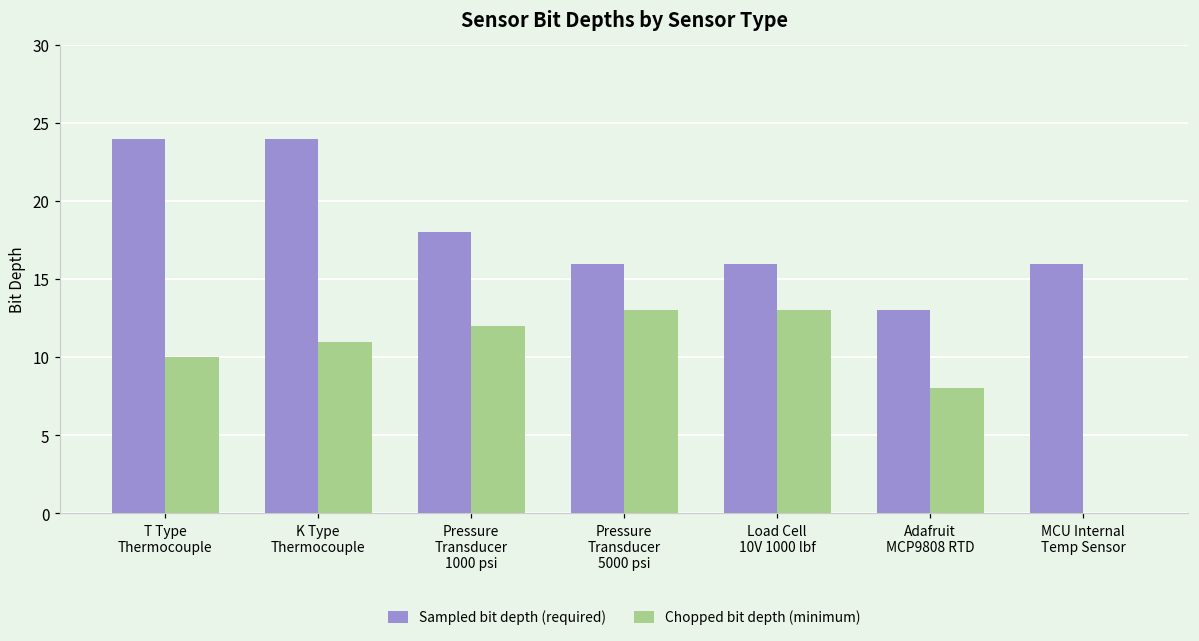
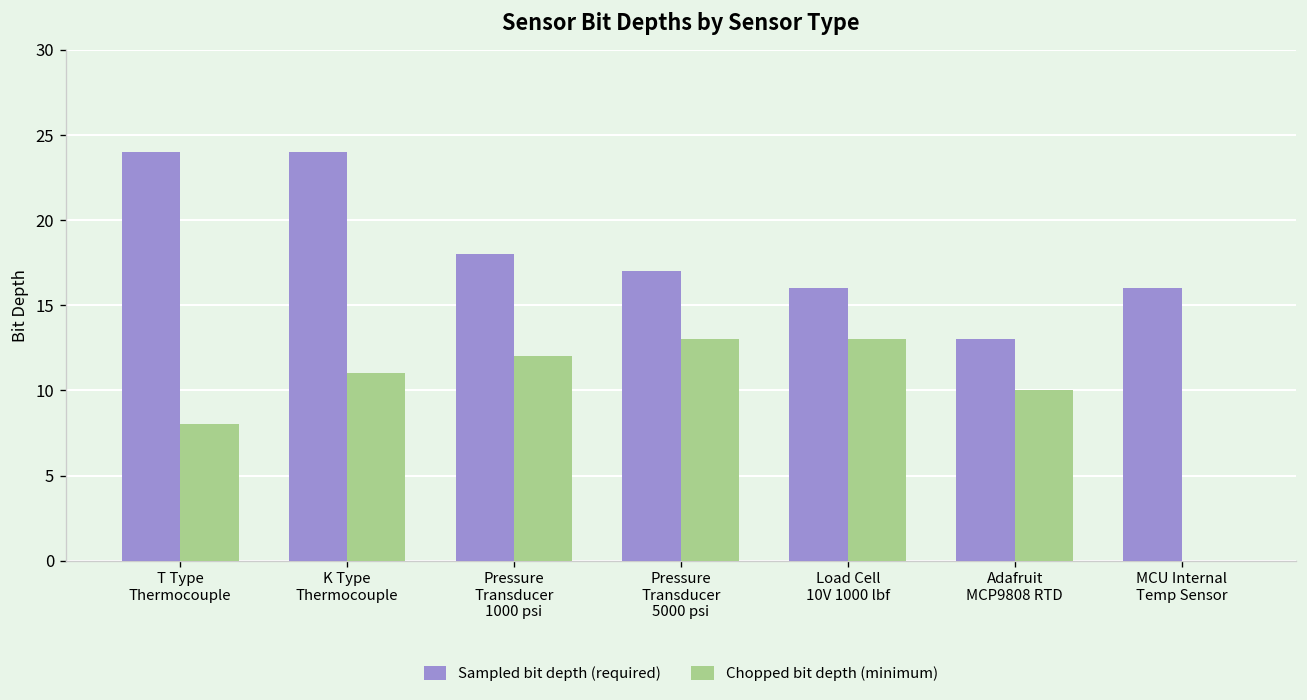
  {
    "Sampled bit depth (required)": {
      "T Type Thermocouple": 24,
      "K Type Thermocouple": 24,
      "Pressure Transducer 1000 psi": 18,
-     "Pressure Transducer 5000 psi": 16,
+     "Pressure Transducer 5000 psi": 17,
      "Load Cell 10V 1000 lbf": 16,
      "Adafruit MCP9808 RTD": 13,
      "MCU Internal Temp Sensor": 16
    },
    "Chopped bit depth (minimum)": {
-     "T Type Thermocouple": 10,
+     "T Type Thermocouple": 8,
      "K Type Thermocouple": 11,
      "Pressure Transducer 1000 psi": 12,
      "Pressure Transducer 5000 psi": 13,
      "Load Cell 10V 1000 lbf": 13,
-     "Adafruit MCP9808 RTD": 8,
+     "Adafruit MCP9808 RTD": 10,
      "MCU Internal Temp Sensor": 0
    }
  }
